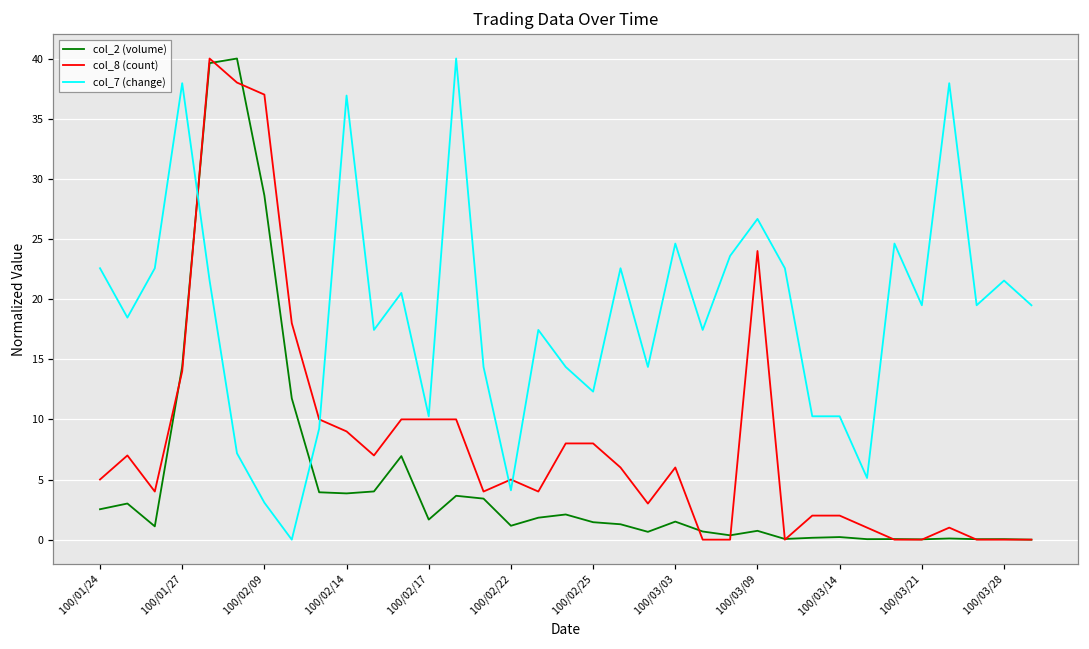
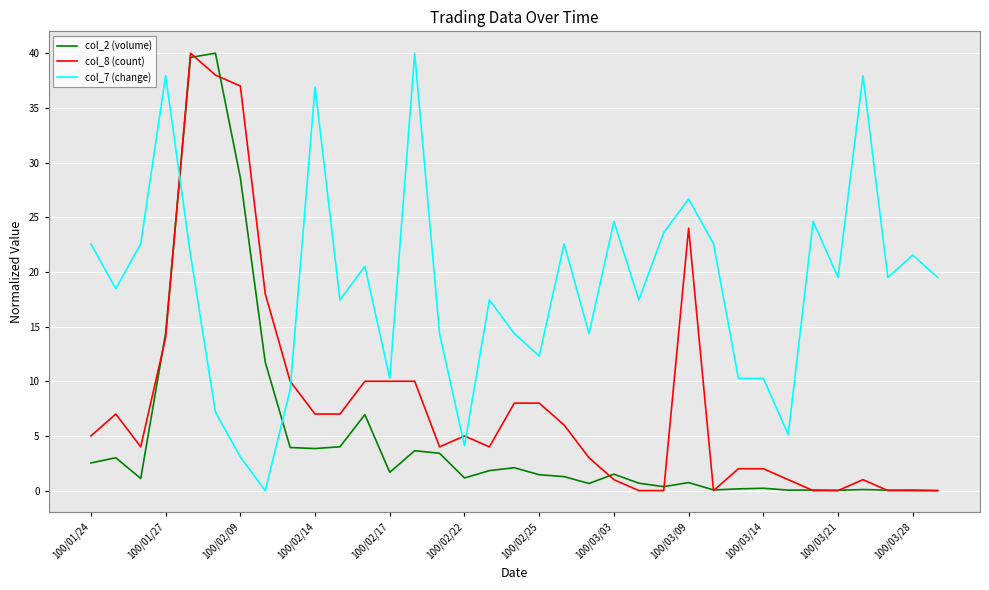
  {
    "col_2 (volume)": {
      "100/01/24": 2.5,
      "100/01/27": 14.4,
      "100/02/09": 28.6,
      "100/02/14": 3.8,
      "100/02/17": 1.7,
      "100/02/22": 1.2,
      "100/02/25": 1.5,
      "100/03/03": 1.5,
      "100/03/09": 0.7,
      "100/03/14": 0.2
    },
    "col_8 (count)": {
      "100/01/24": 5.0,
      "100/01/27": 14.0,
      "100/02/09": 37.0,
-     "100/02/14": 9.0,
+     "100/02/14": 7.0,
      "100/02/17": 10.0,
      "100/02/22": 5.0,
      "100/02/25": 8.0,
-     "100/03/03": 6.0,
+     "100/03/03": 1.0,
      "100/03/09": 24.0,
      "100/03/14": 2.0
    },
    "col_7 (change)": {
      "100/01/24": 22.6,
      "100/01/27": 37.9,
      "100/02/09": 3.1,
      "100/02/14": 36.9,
      "100/02/17": 10.3,
      "100/02/22": 4.1,
      "100/02/25": 12.3,
      "100/03/03": 24.6,
      "100/03/09": 26.7,
      "100/03/14": 10.3,
      "100/03/21": 19.5,
      "100/03/28": 21.5
    }
  }
